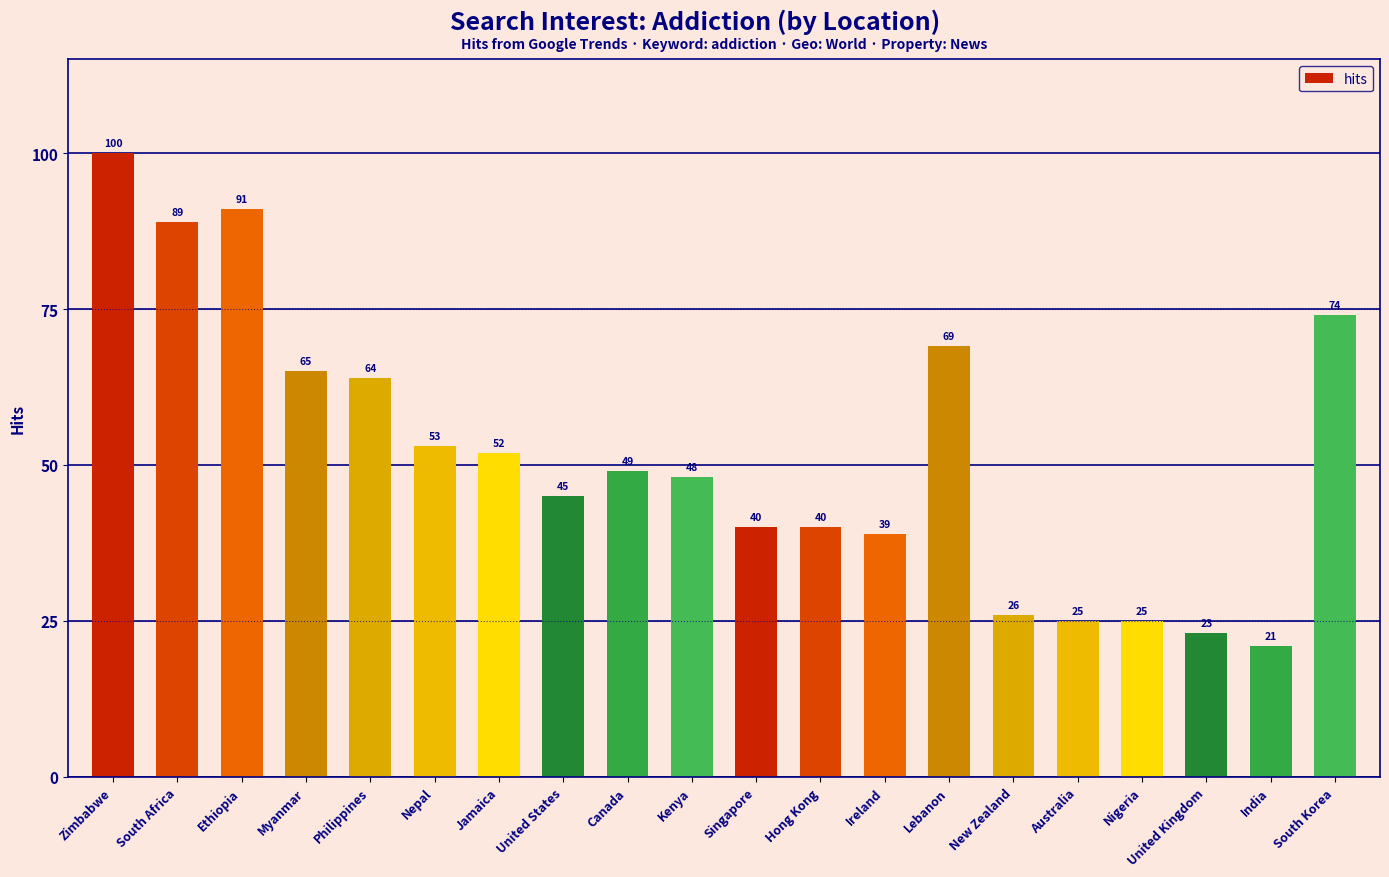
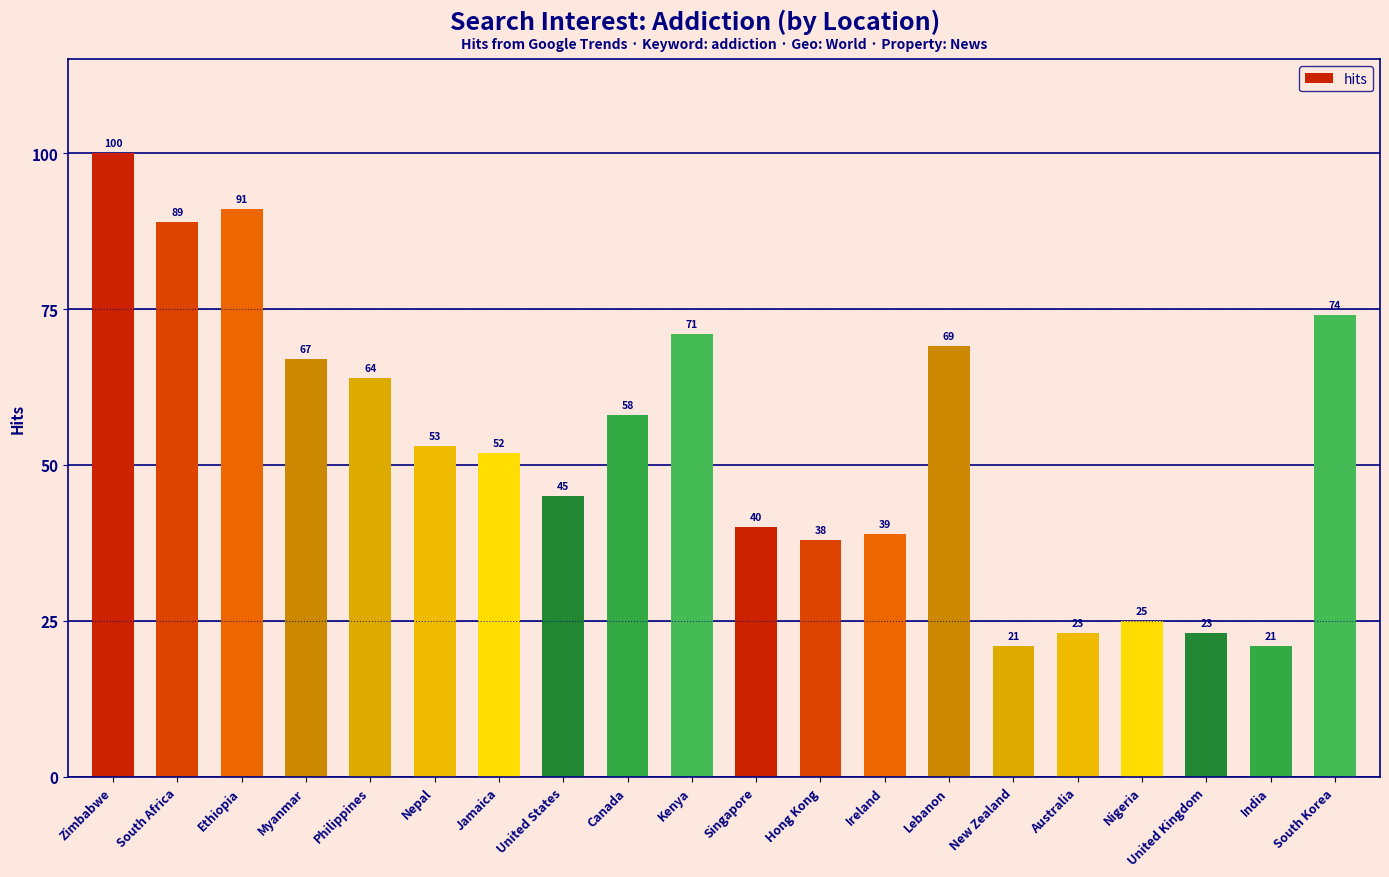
  {
    "Zimbabwe": 100,
    "South Africa": 89,
    "Ethiopia": 91,
-   "Myanmar": 65,
+   "Myanmar": 67,
    "Philippines": 64,
    "Nepal": 53,
    "Jamaica": 52,
    "United States": 45,
-   "Canada": 49,
-   "Kenya": 48,
+   "Canada": 58,
+   "Kenya": 71,
    "Singapore": 40,
-   "Hong Kong": 40,
+   "Hong Kong": 38,
    "Ireland": 39,
    "Lebanon": 69,
-   "New Zealand": 26,
-   "Australia": 25,
+   "New Zealand": 21,
+   "Australia": 23,
    "Nigeria": 25,
    "United Kingdom": 23,
    "India": 21,
    "South Korea": 74
  }
